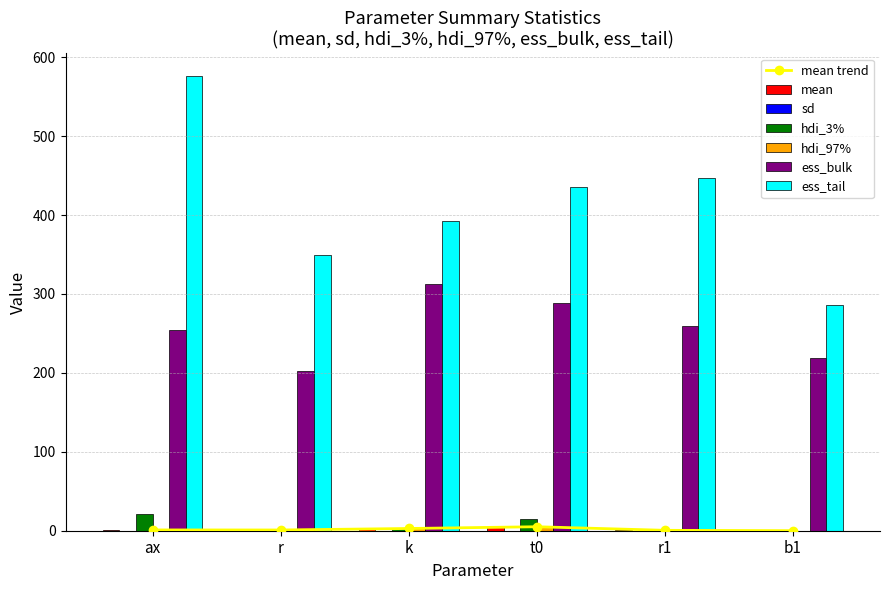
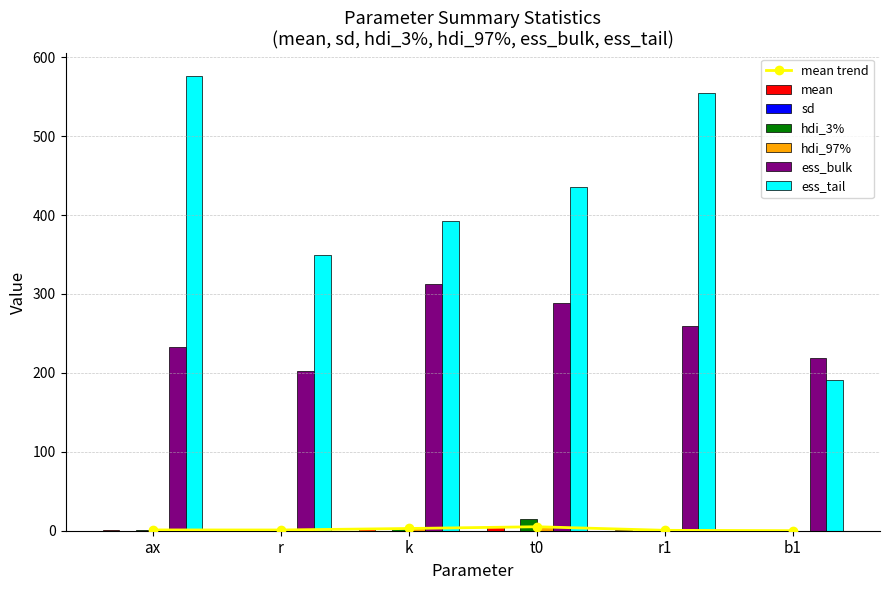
  {
    "mean trend": {
      "ax": 0,
      "r": 0,
      "k": 0,
      "t0": 10,
      "r1": 0,
      "b1": 0
    },
    "mean": {
      "t0": 10
    },
    "hdi_3%": {
-     "ax": 20,
+     "ax": 0,
      "t0": 20,
      "b1": 0
    },
    "hdi_97%": {
      "t0": 10
    },
    "ess_bulk": {
-     "ax": 250,
+     "ax": 230,
      "r": 200,
      "k": 310,
      "t0": 290,
      "r1": 260,
      "b1": 220
    },
    "ess_tail": {
      "ax": 580,
      "r": 350,
      "k": 390,
      "t0": 440,
-     "r1": 450,
-     "b1": 290
+     "r1": 550,
+     "b1": 190
    }
  }
